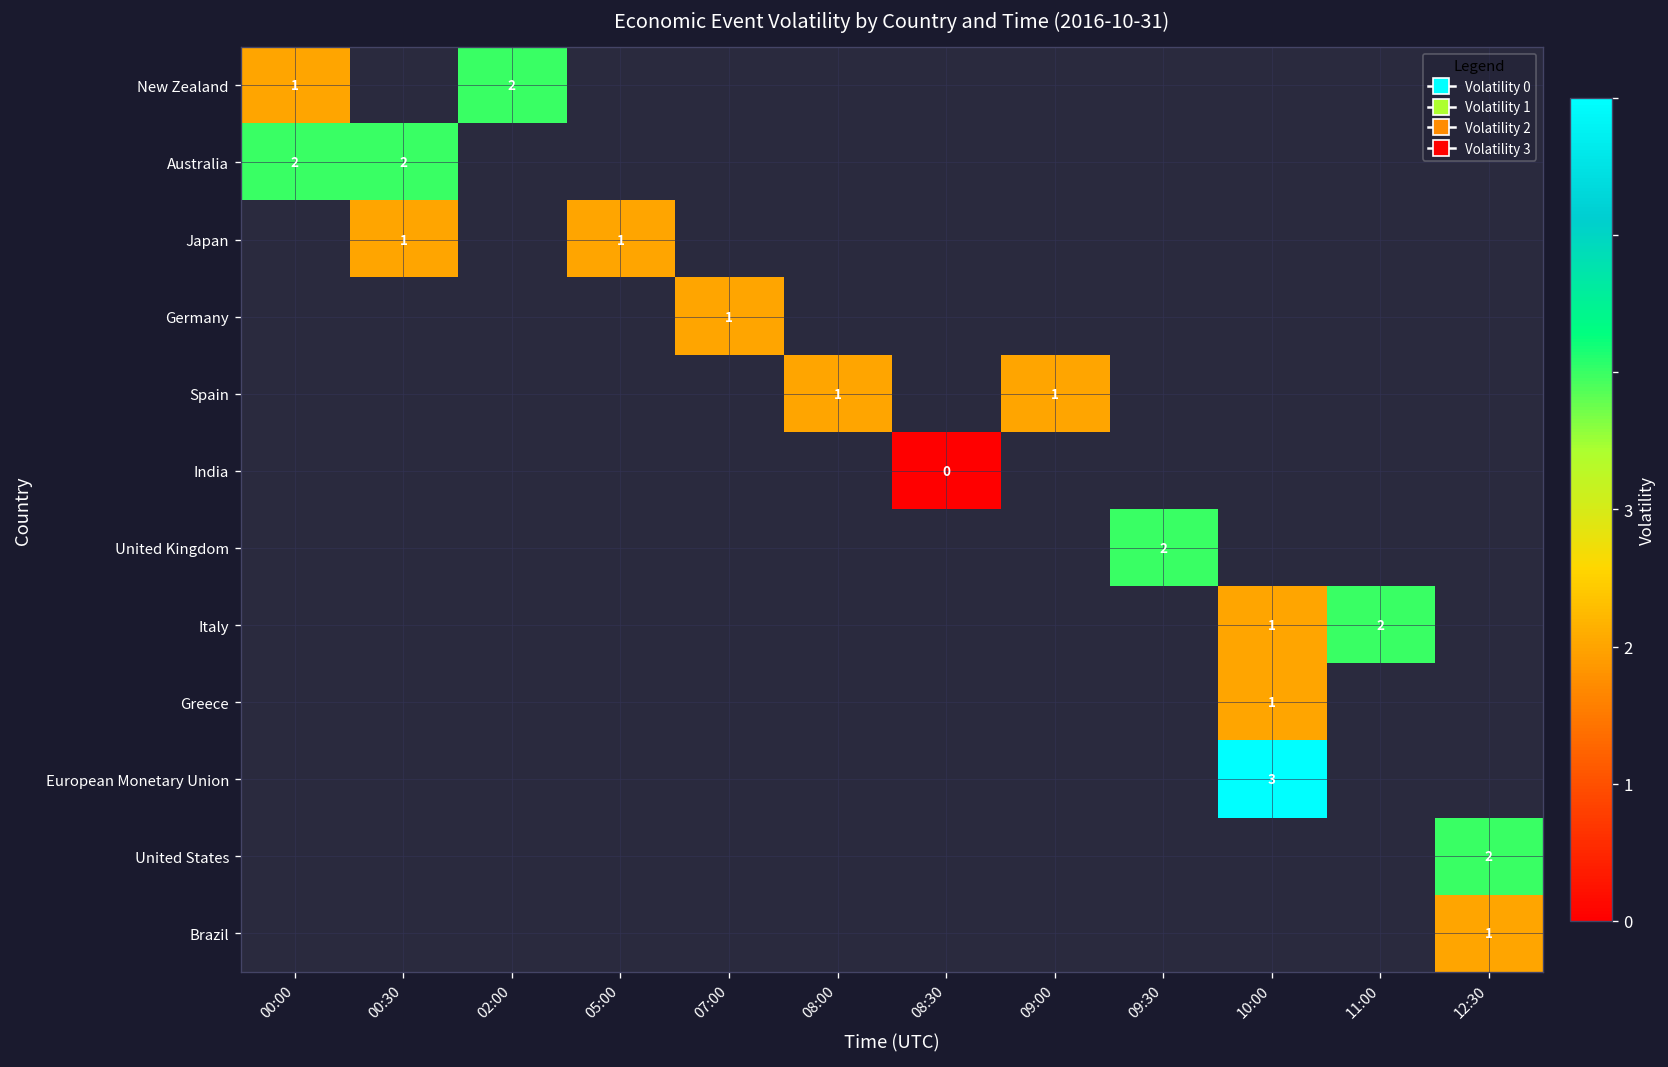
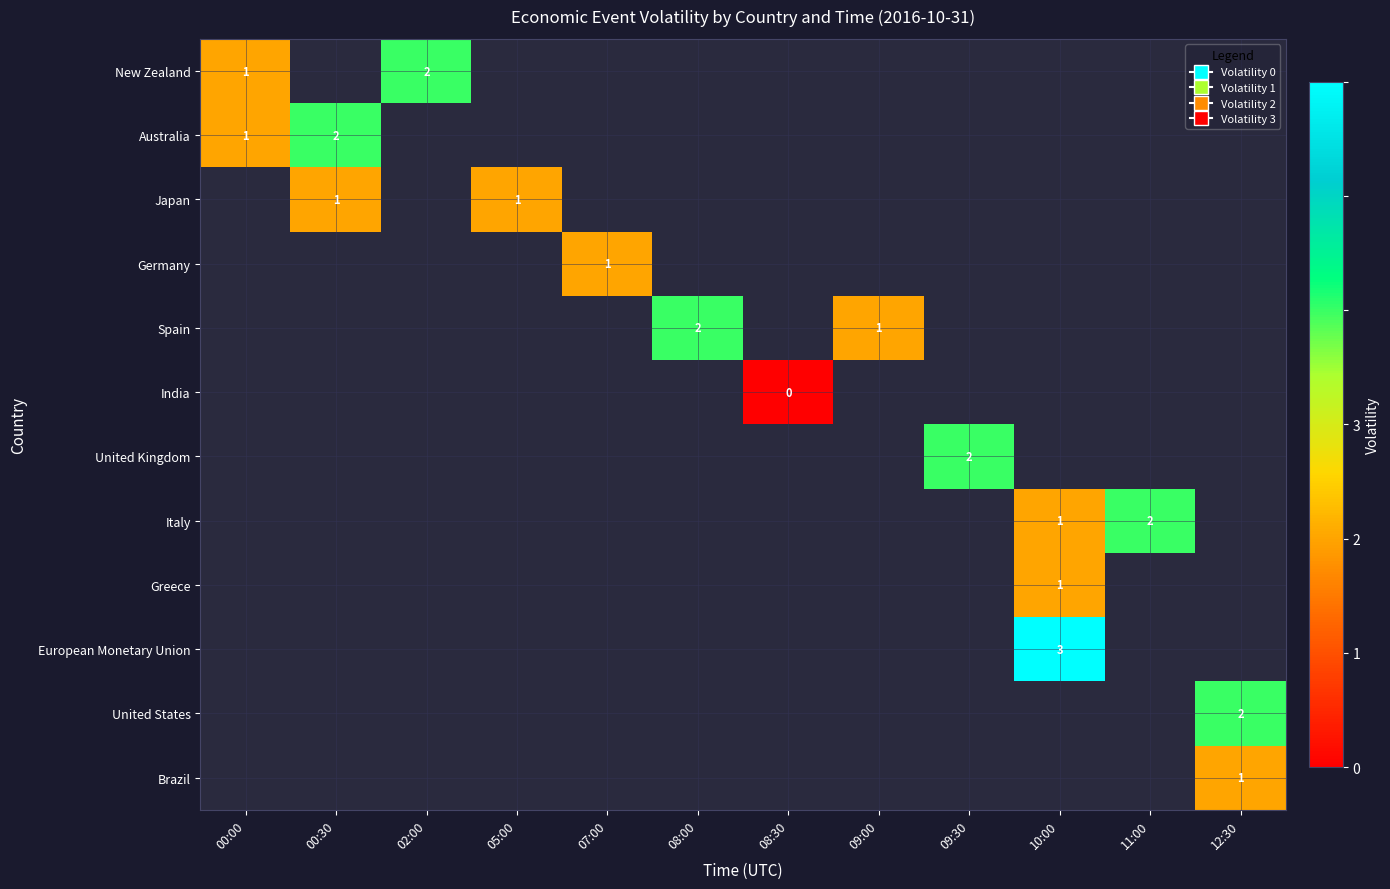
  {
    "New Zealand": {
      "00:00": 1,
      "02:00": 2
    },
    "Australia": {
-     "00:00": 2,
+     "00:00": 1,
      "00:30": 2
    },
    "Japan": {
      "00:30": 1,
      "05:00": 1
    },
    "Germany": {
      "07:00": 1
    },
    "Spain": {
-     "08:00": 1,
+     "08:00": 2,
      "09:00": 1
    },
    "India": {
      "08:30": 0
    },
    "United Kingdom": {
      "09:30": 2
    },
    "Italy": {
      "10:00": 1,
      "11:00": 2
    },
    "Greece": {
      "10:00": 1
    },
    "European Monetary Union": {
      "10:00": 3
    },
    "United States": {
      "12:30": 2
    },
    "Brazil": {
      "12:30": 1
    }
  }
